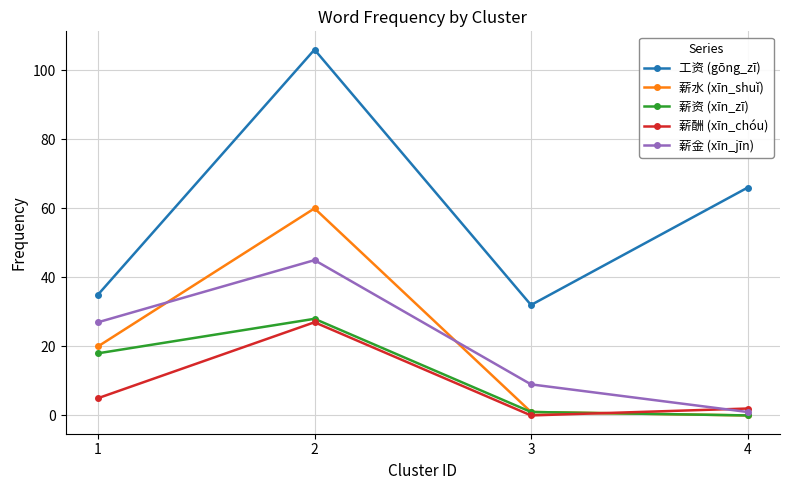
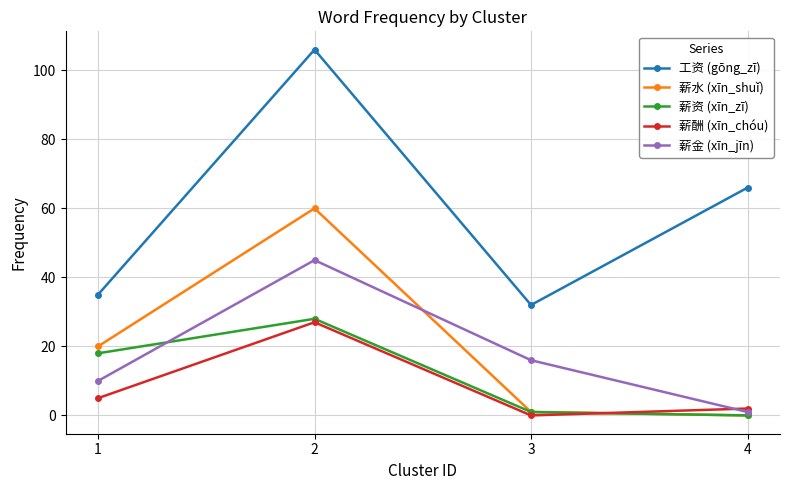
  {
    "工资 (gōng_zī)": {
      "1": 35,
      "2": 106,
      "3": 32,
      "4": 66
    },
    "薪水 (xīn_shuǐ)": {
      "1": 20,
      "2": 60
    },
    "薪资 (xīn_zī)": {
      "1": 18,
      "2": 28
    },
    "薪酬 (xīn_chóu)": {
      "1": 5,
      "2": 27,
      "3": 0,
      "4": 2
    },
    "薪金 (xīn_jīn)": {
-     "1": 27,
+     "1": 10,
      "2": 45,
-     "3": 9,
+     "3": 16,
      "4": 1
    }
  }
